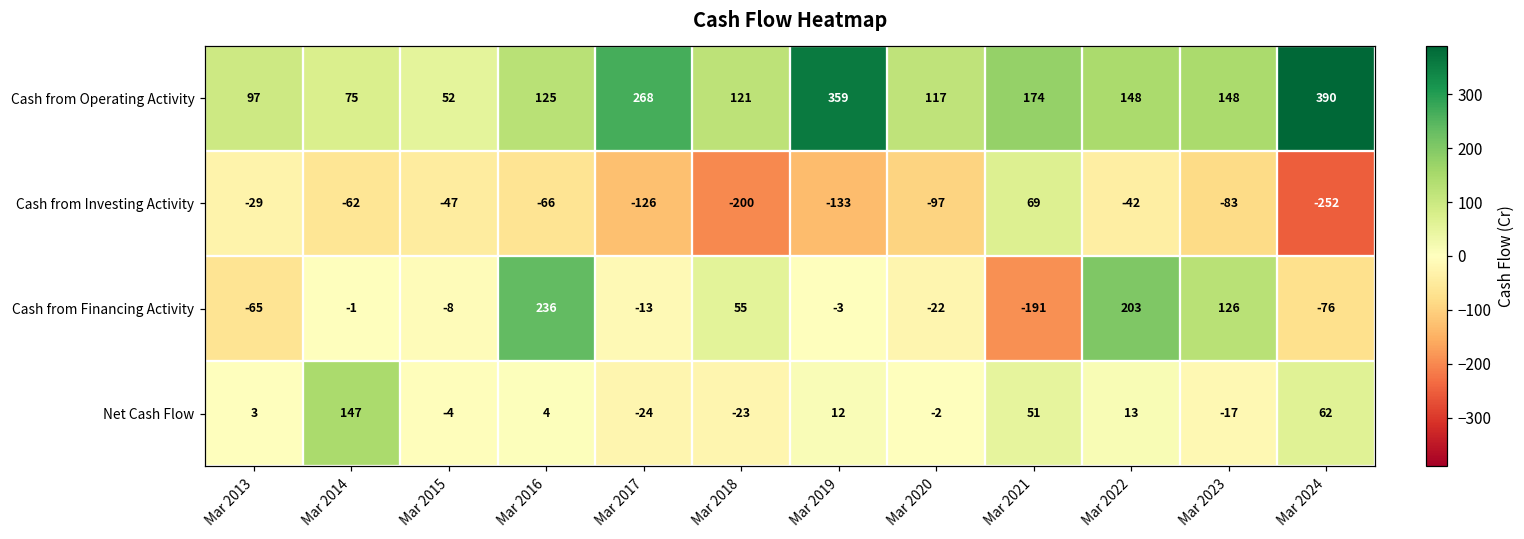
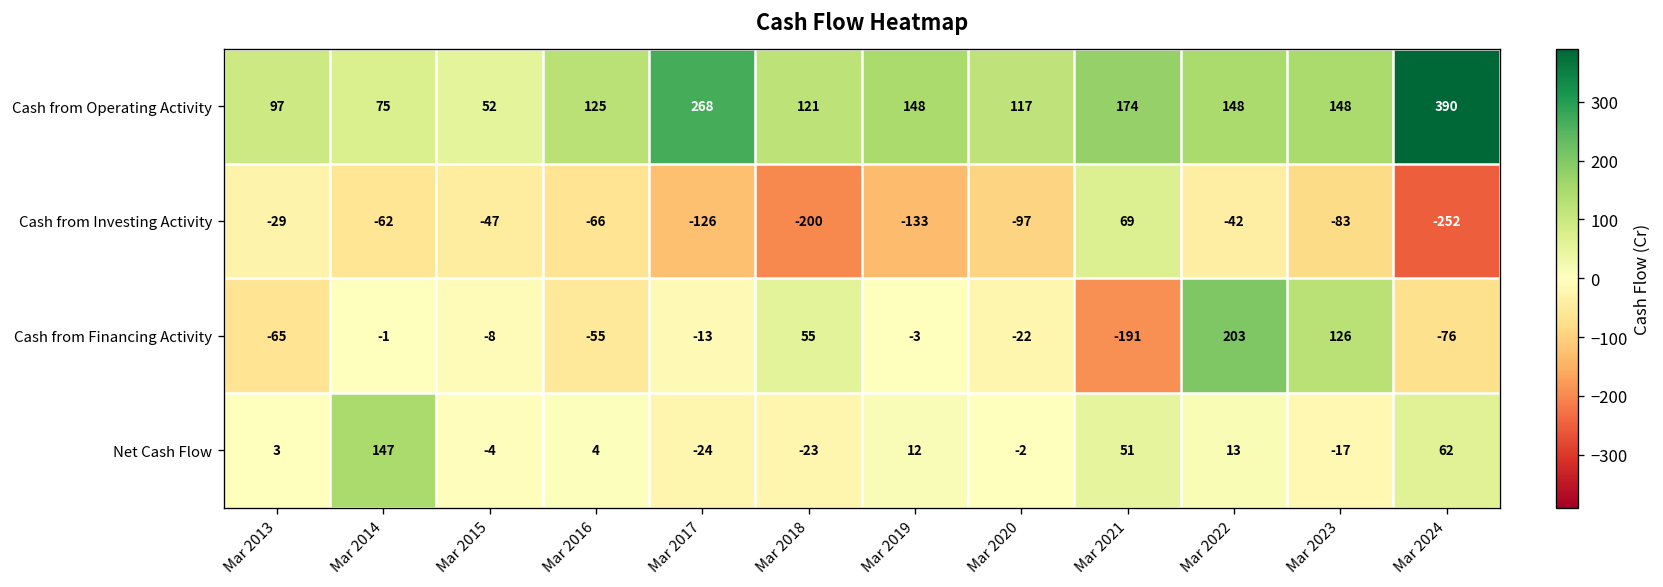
  {
    "Cash from Operating Activity": {
      "Mar 2013": 97,
      "Mar 2014": 75,
      "Mar 2015": 52,
      "Mar 2016": 125,
      "Mar 2017": 268,
      "Mar 2018": 121,
-     "Mar 2019": 359,
+     "Mar 2019": 148,
      "Mar 2020": 117,
      "Mar 2021": 174,
      "Mar 2022": 148,
      "Mar 2023": 148,
      "Mar 2024": 390
    },
    "Cash from Investing Activity": {
      "Mar 2013": -29,
      "Mar 2014": -62,
      "Mar 2015": -47,
      "Mar 2016": -66,
      "Mar 2017": -126,
      "Mar 2018": -200,
      "Mar 2019": -133,
      "Mar 2020": -97,
      "Mar 2021": 69,
      "Mar 2022": -42,
      "Mar 2023": -83,
      "Mar 2024": -252
    },
    "Cash from Financing Activity": {
      "Mar 2013": -65,
      "Mar 2014": -1,
      "Mar 2015": -8,
-     "Mar 2016": 236,
+     "Mar 2016": -55,
      "Mar 2017": -13,
      "Mar 2018": 55,
      "Mar 2019": -3,
      "Mar 2020": -22,
      "Mar 2021": -191,
      "Mar 2022": 203,
      "Mar 2023": 126,
      "Mar 2024": -76
    },
    "Net Cash Flow": {
      "Mar 2013": 3,
      "Mar 2014": 147,
      "Mar 2015": -4,
      "Mar 2016": 4,
      "Mar 2017": -24,
      "Mar 2018": -23,
      "Mar 2019": 12,
      "Mar 2020": -2,
      "Mar 2021": 51,
      "Mar 2022": 13,
      "Mar 2023": -17,
      "Mar 2024": 62
    }
  }
